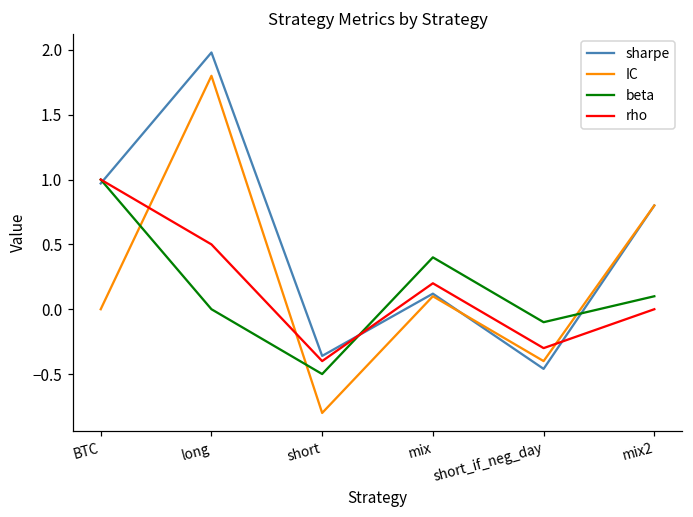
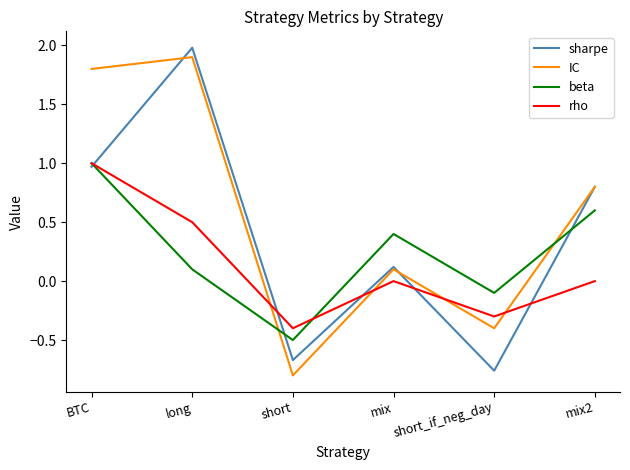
  {
    "sharpe": {
      "BTC": 0.97,
      "long": 1.98,
-     "short": -0.36,
-     "short_if_neg_day": -0.46
+     "short": -0.67,
+     "short_if_neg_day": -0.76
    },
    "IC": {
-     "BTC": 0.0,
-     "long": 1.8,
+     "BTC": 1.8,
+     "long": 1.9,
      "short": -0.8,
      "short_if_neg_day": -0.4
    },
    "beta": {
-     "long": 0.0,
+     "long": 0.1,
      "short": -0.5,
      "mix": 0.4,
      "short_if_neg_day": -0.1,
-     "mix2": 0.1
+     "mix2": 0.6
    },
    "rho": {
      "long": 0.5,
      "short": -0.4,
-     "mix": 0.2,
+     "mix": 0.0,
      "short_if_neg_day": -0.3,
      "mix2": 0.0
    }
  }
